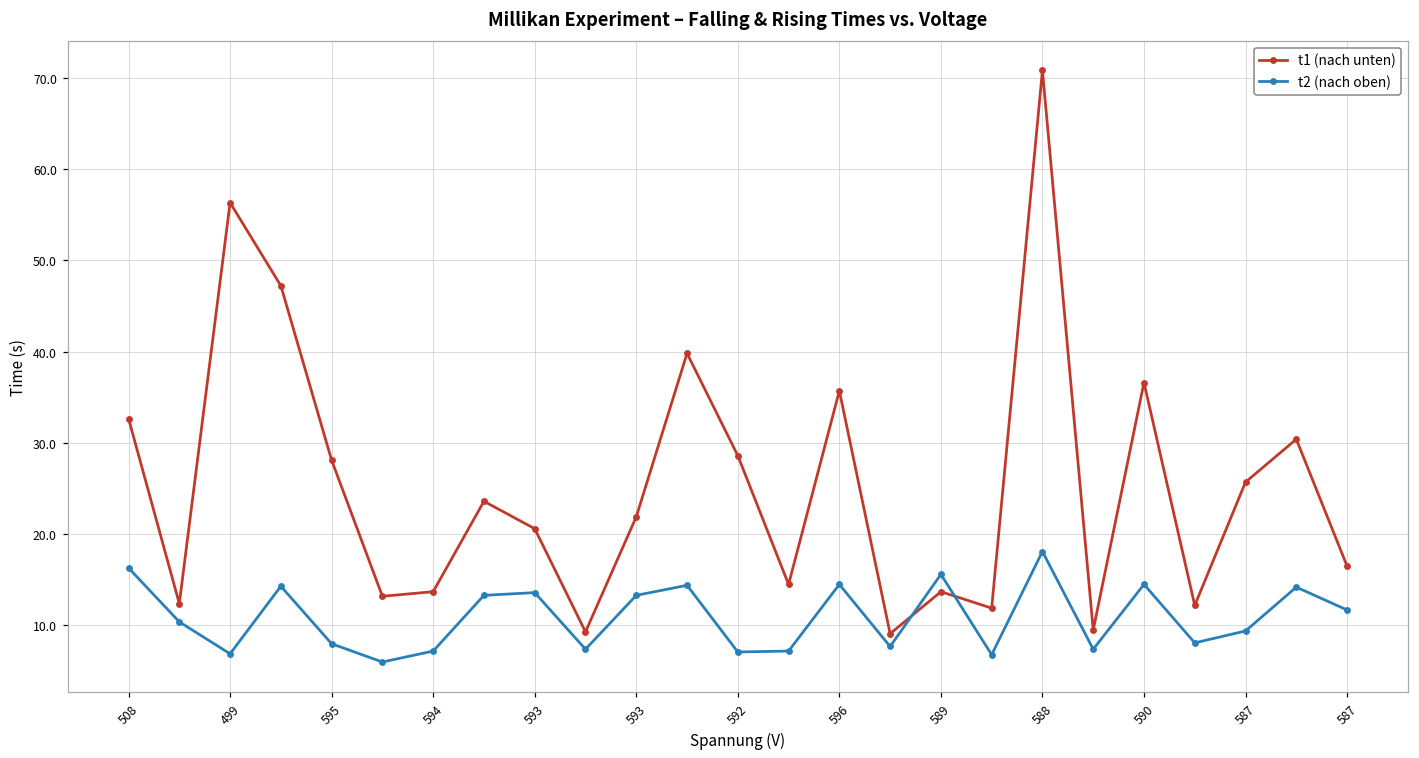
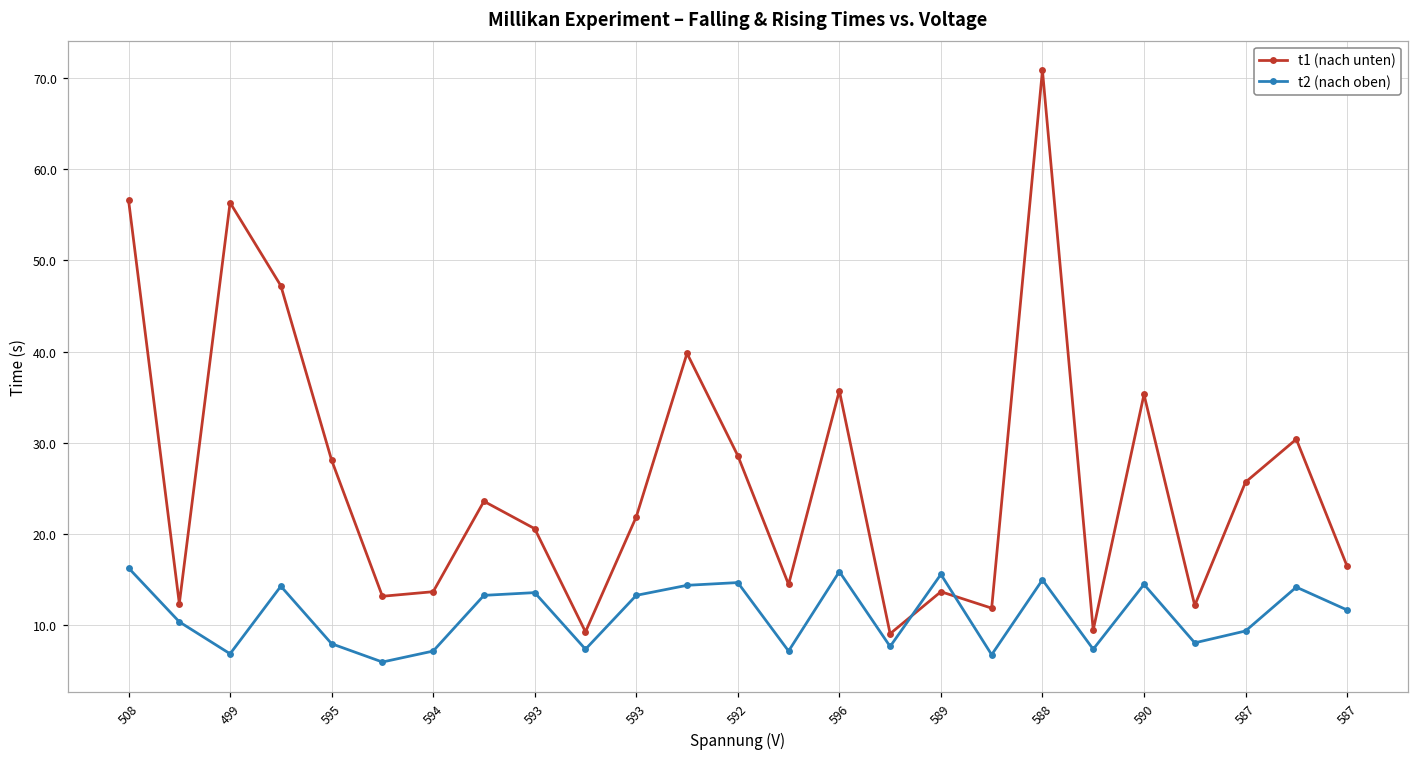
  {
    "t1 (nach unten)": {
-     "508": 33,
+     "508": 57,
      "499": 56,
      "595": 28,
      "594": 14,
      "592": 29,
      "596": 36,
      "589": 14,
      "588": 71,
-     "590": 37
+     "590": 35
    },
    "t2 (nach oben)": {
      "508": 16,
      "499": 7,
      "595": 8,
      "594": 7,
-     "592": 7,
-     "596": 15,
+     "592": 15,
+     "596": 16,
      "589": 16,
-     "588": 18,
+     "588": 15,
      "590": 15
    }
  }
